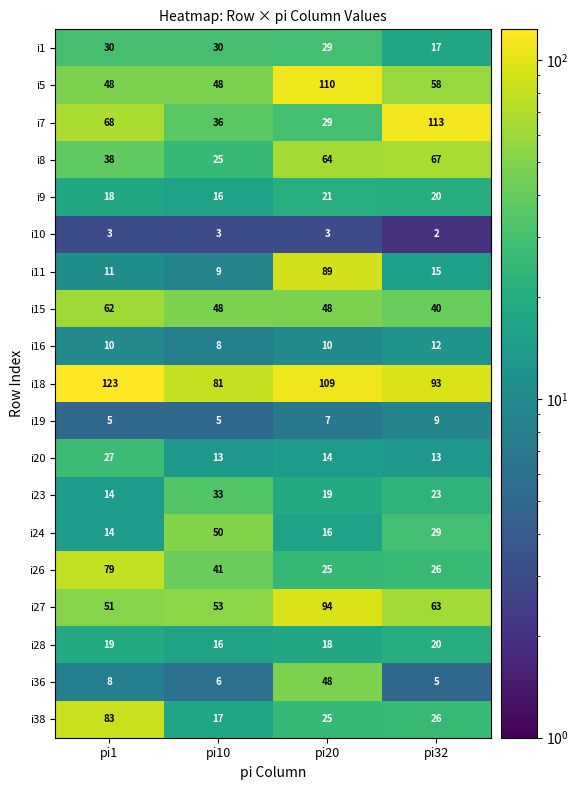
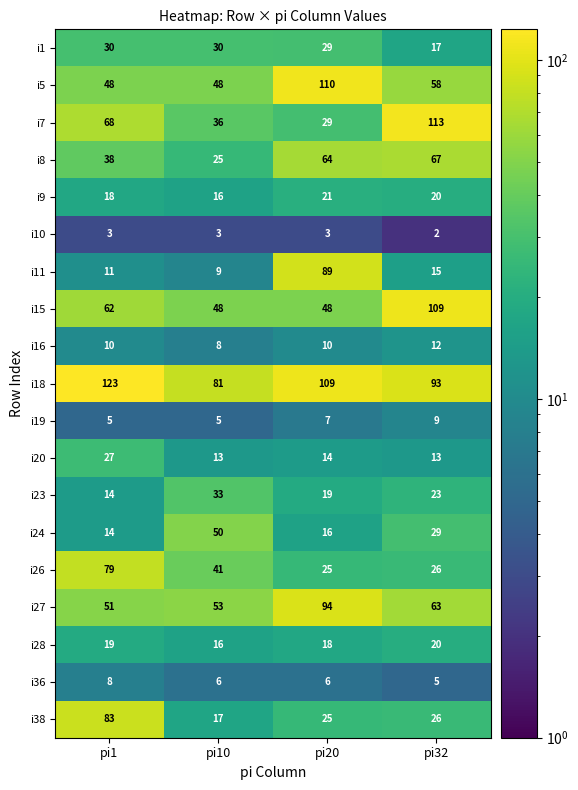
  {
    "i1": {
      "pi1": 30,
      "pi10": 30,
      "pi20": 29,
      "pi32": 17
    },
    "i5": {
      "pi1": 48,
      "pi10": 48,
      "pi20": 110,
      "pi32": 58
    },
    "i7": {
      "pi1": 68,
      "pi10": 36,
      "pi20": 29,
      "pi32": 113
    },
    "i8": {
      "pi1": 38,
      "pi10": 25,
      "pi20": 64,
      "pi32": 67
    },
    "i9": {
      "pi1": 18,
      "pi10": 16,
      "pi20": 21,
      "pi32": 20
    },
    "i10": {
      "pi1": 3,
      "pi10": 3,
      "pi20": 3,
      "pi32": 2
    },
    "i11": {
      "pi1": 11,
      "pi10": 9,
      "pi20": 89,
      "pi32": 15
    },
    "i15": {
      "pi1": 62,
      "pi10": 48,
      "pi20": 48,
-     "pi32": 40
+     "pi32": 109
    },
    "i16": {
      "pi1": 10,
      "pi10": 8,
      "pi20": 10,
      "pi32": 12
    },
    "i18": {
      "pi1": 123,
      "pi10": 81,
      "pi20": 109,
      "pi32": 93
    },
    "i19": {
      "pi1": 5,
      "pi10": 5,
      "pi20": 7,
      "pi32": 9
    },
    "i20": {
      "pi1": 27,
      "pi10": 13,
      "pi20": 14,
      "pi32": 13
    },
    "i23": {
      "pi1": 14,
      "pi10": 33,
      "pi20": 19,
      "pi32": 23
    },
    "i24": {
      "pi1": 14,
      "pi10": 50,
      "pi20": 16,
      "pi32": 29
    },
    "i26": {
      "pi1": 79,
      "pi10": 41,
      "pi20": 25,
      "pi32": 26
    },
    "i27": {
      "pi1": 51,
      "pi10": 53,
      "pi20": 94,
      "pi32": 63
    },
    "i28": {
      "pi1": 19,
      "pi10": 16,
      "pi20": 18,
      "pi32": 20
    },
    "i36": {
      "pi1": 8,
      "pi10": 6,
-     "pi20": 48,
+     "pi20": 6,
      "pi32": 5
    },
    "i38": {
      "pi1": 83,
      "pi10": 17,
      "pi20": 25,
      "pi32": 26
    }
  }
